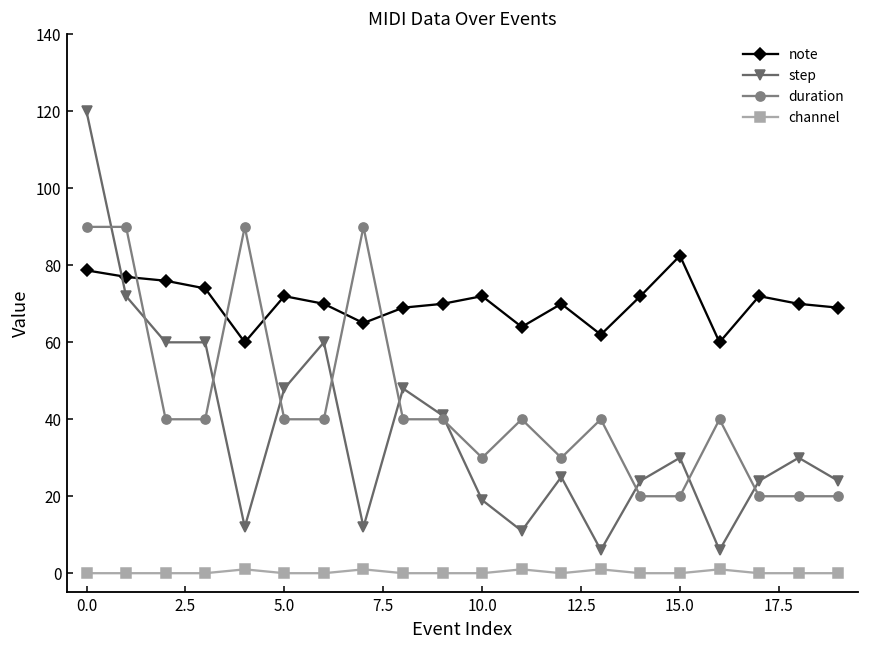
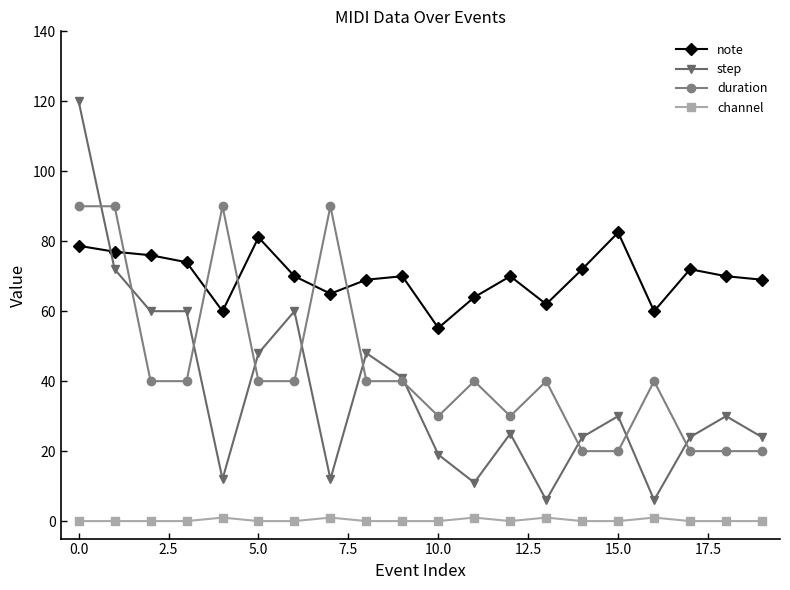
  {
    "note": {
      "0.0": 79,
-     "5.0": 72,
-     "10.0": 72,
+     "5.0": 81,
+     "10.0": 55,
      "15.0": 83
    },
    "channel": {
      "0.0": 0,
      "5.0": 0,
      "10.0": 0,
      "15.0": 0
    }
  }
